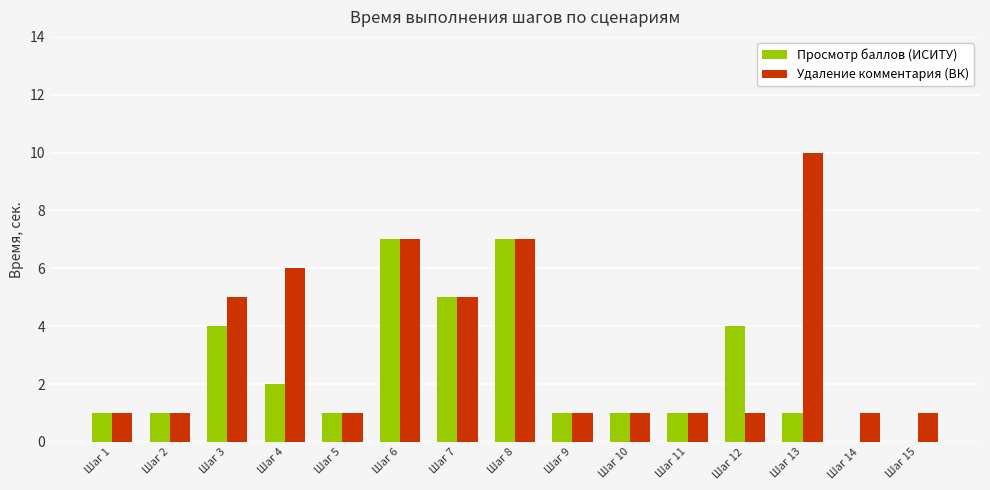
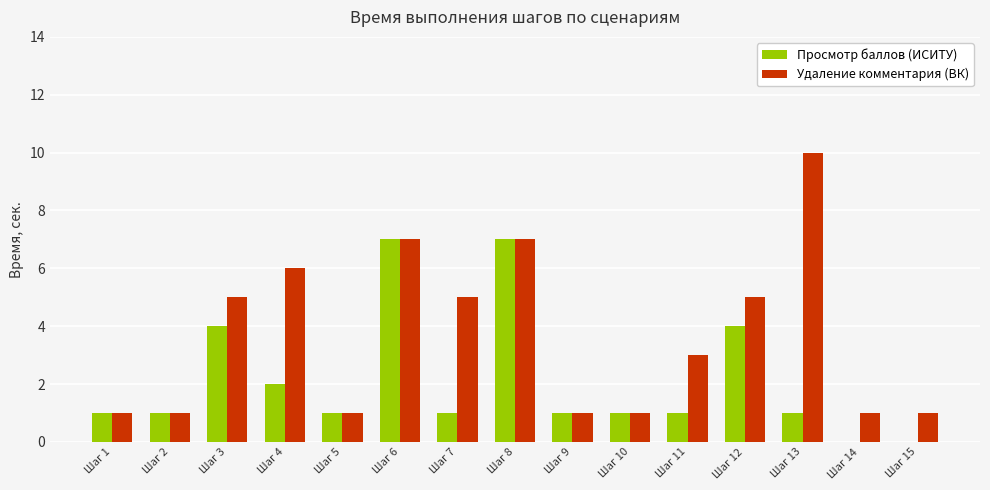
  {
    "Просмотр баллов (ИСИТУ)": {
      "Шаг 1": 1,
      "Шаг 2": 1,
      "Шаг 3": 4,
      "Шаг 4": 2,
      "Шаг 5": 1,
      "Шаг 6": 7,
-     "Шаг 7": 5,
+     "Шаг 7": 1,
      "Шаг 8": 7,
      "Шаг 9": 1,
      "Шаг 10": 1,
      "Шаг 11": 1,
      "Шаг 12": 4,
      "Шаг 13": 1,
      "Шаг 14": 0,
      "Шаг 15": 0
    },
    "Удаление комментария (ВК)": {
      "Шаг 1": 1,
      "Шаг 2": 1,
      "Шаг 3": 5,
      "Шаг 4": 6,
      "Шаг 5": 1,
      "Шаг 6": 7,
      "Шаг 7": 5,
      "Шаг 8": 7,
      "Шаг 9": 1,
      "Шаг 10": 1,
-     "Шаг 11": 1,
-     "Шаг 12": 1,
+     "Шаг 11": 3,
+     "Шаг 12": 5,
      "Шаг 13": 10,
      "Шаг 14": 1,
      "Шаг 15": 1
    }
  }
